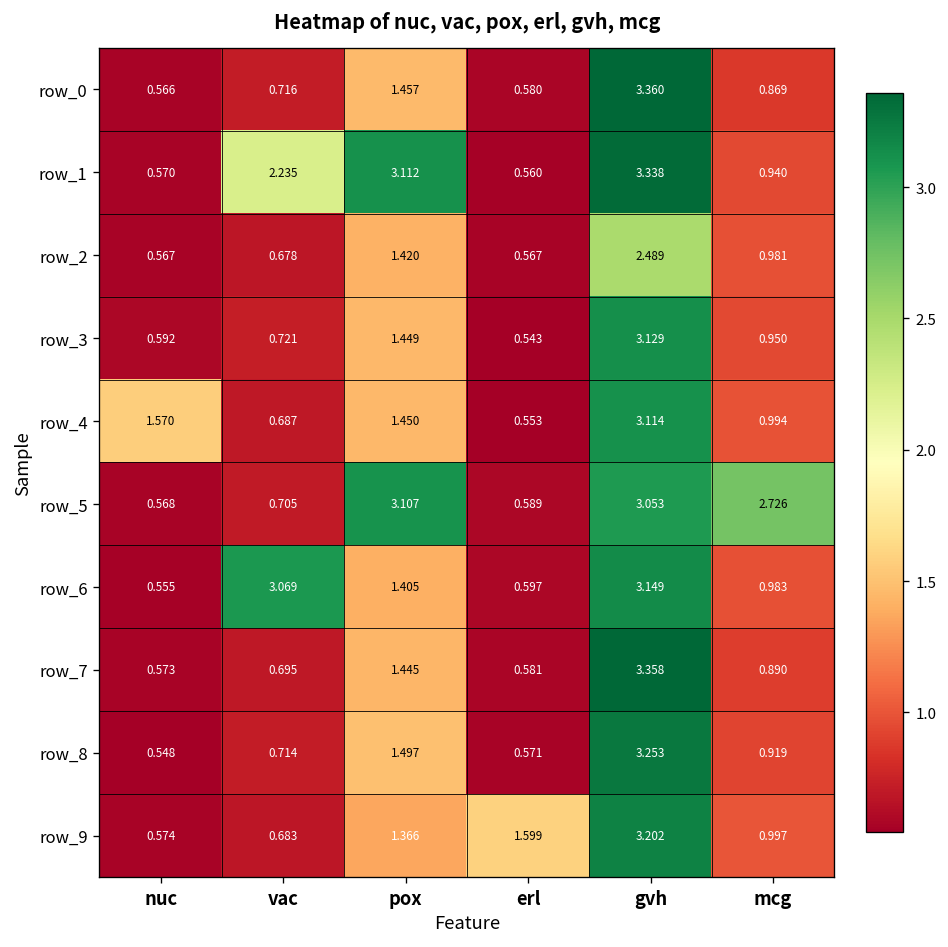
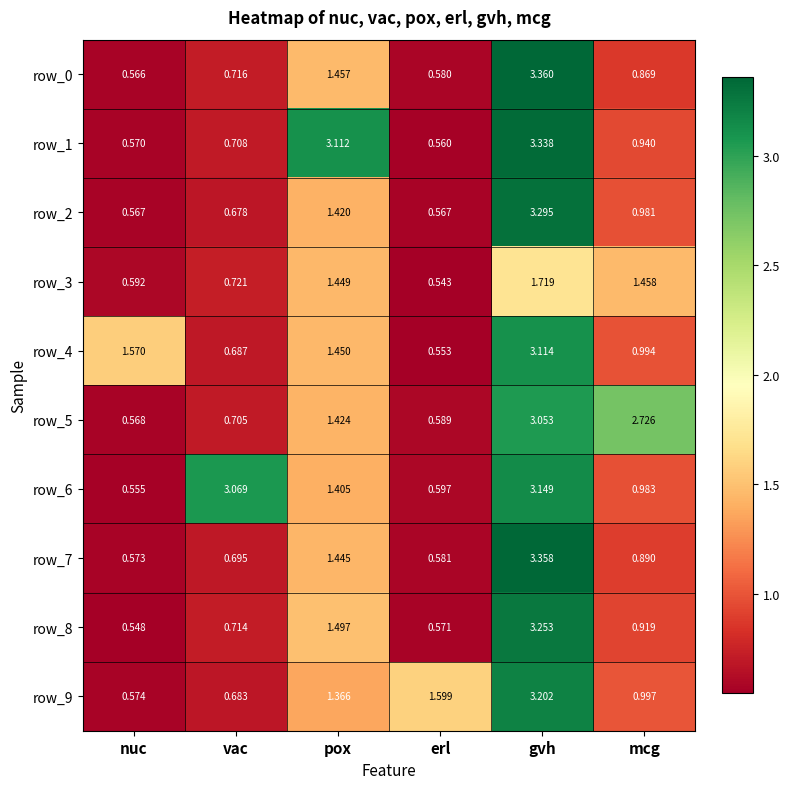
  {
    "row_0": {
      "nuc": 0.566,
      "vac": 0.716,
      "pox": 1.457,
      "erl": 0.580,
      "gvh": 3.360,
      "mcg": 0.869
    },
    "row_1": {
      "nuc": 0.570,
-     "vac": 2.235,
+     "vac": 0.708,
      "pox": 3.112,
      "erl": 0.560,
      "gvh": 3.338,
      "mcg": 0.940
    },
    "row_2": {
      "nuc": 0.567,
      "vac": 0.678,
      "pox": 1.420,
      "erl": 0.567,
-     "gvh": 2.489,
+     "gvh": 3.295,
      "mcg": 0.981
    },
    "row_3": {
      "nuc": 0.592,
      "vac": 0.721,
      "pox": 1.449,
      "erl": 0.543,
-     "gvh": 3.129,
-     "mcg": 0.950
+     "gvh": 1.719,
+     "mcg": 1.458
    },
    "row_4": {
      "nuc": 1.570,
      "vac": 0.687,
      "pox": 1.450,
      "erl": 0.553,
      "gvh": 3.114,
      "mcg": 0.994
    },
    "row_5": {
      "nuc": 0.568,
      "vac": 0.705,
-     "pox": 3.107,
+     "pox": 1.424,
      "erl": 0.589,
      "gvh": 3.053,
      "mcg": 2.726
    },
    "row_6": {
      "nuc": 0.555,
      "vac": 3.069,
      "pox": 1.405,
      "erl": 0.597,
      "gvh": 3.149,
      "mcg": 0.983
    },
    "row_7": {
      "nuc": 0.573,
      "vac": 0.695,
      "pox": 1.445,
      "erl": 0.581,
      "gvh": 3.358,
      "mcg": 0.890
    },
    "row_8": {
      "nuc": 0.548,
      "vac": 0.714,
      "pox": 1.497,
      "erl": 0.571,
      "gvh": 3.253,
      "mcg": 0.919
    },
    "row_9": {
      "nuc": 0.574,
      "vac": 0.683,
      "pox": 1.366,
      "erl": 1.599,
      "gvh": 3.202,
      "mcg": 0.997
    }
  }
